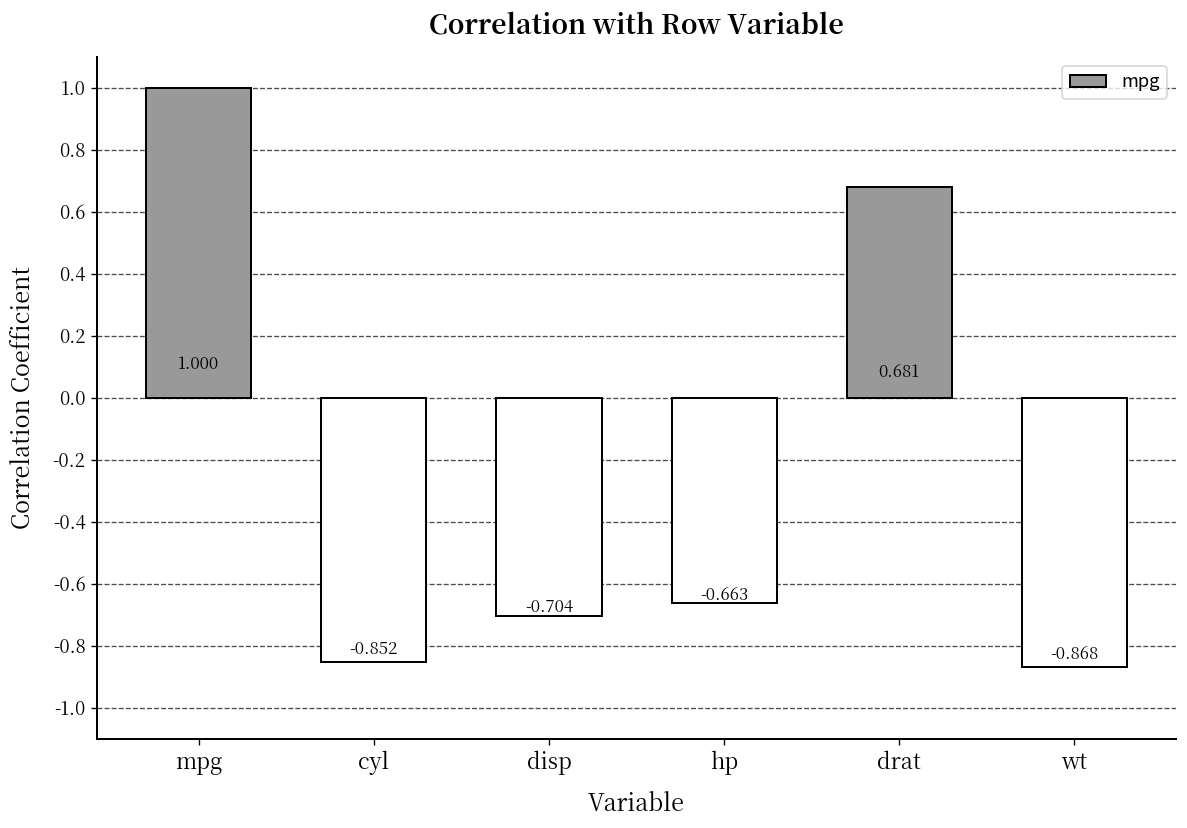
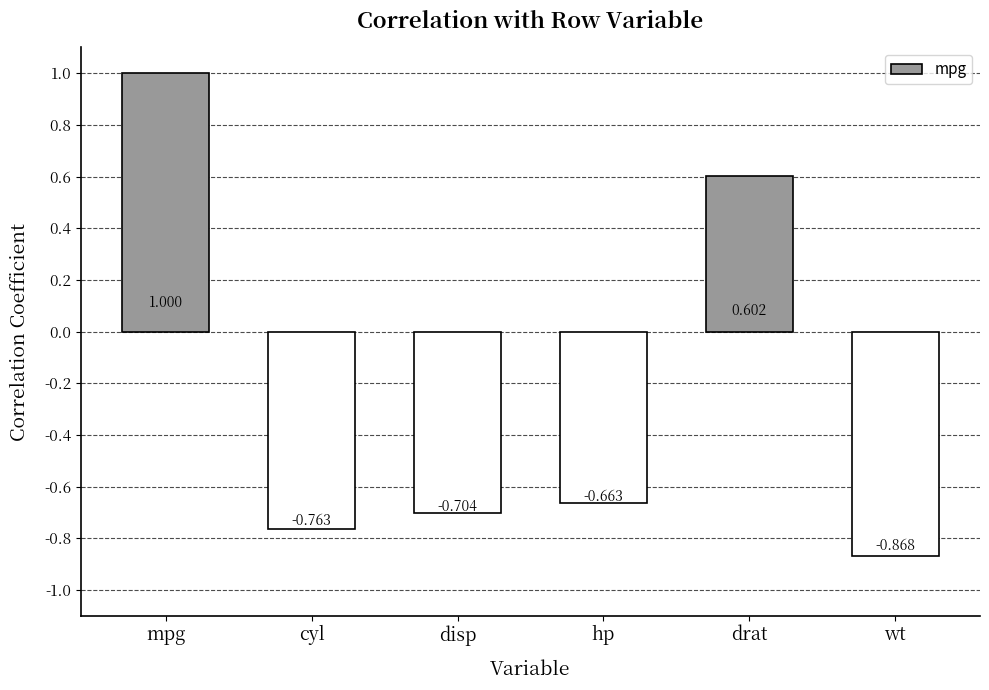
  {
    "mpg": 1.000,
-   "cyl": -0.852,
+   "cyl": -0.763,
    "disp": -0.704,
    "hp": -0.663,
-   "drat": 0.681,
+   "drat": 0.602,
    "wt": -0.868
  }
